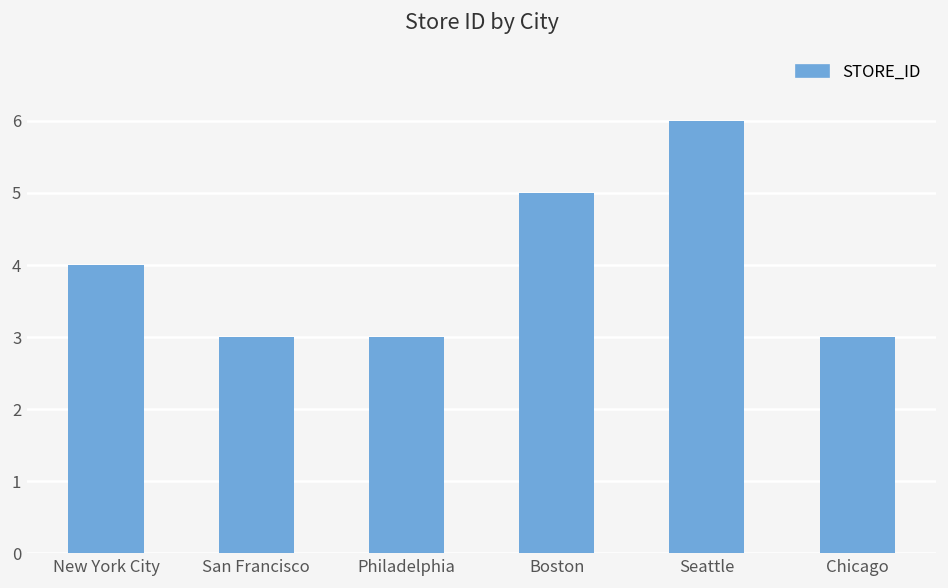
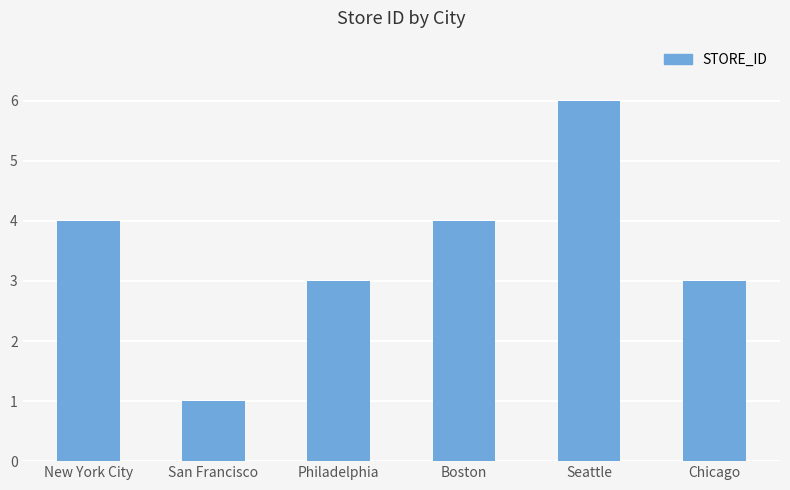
  {
    "New York City": 4,
-   "San Francisco": 3,
+   "San Francisco": 1,
    "Philadelphia": 3,
-   "Boston": 5,
+   "Boston": 4,
    "Seattle": 6,
    "Chicago": 3
  }
